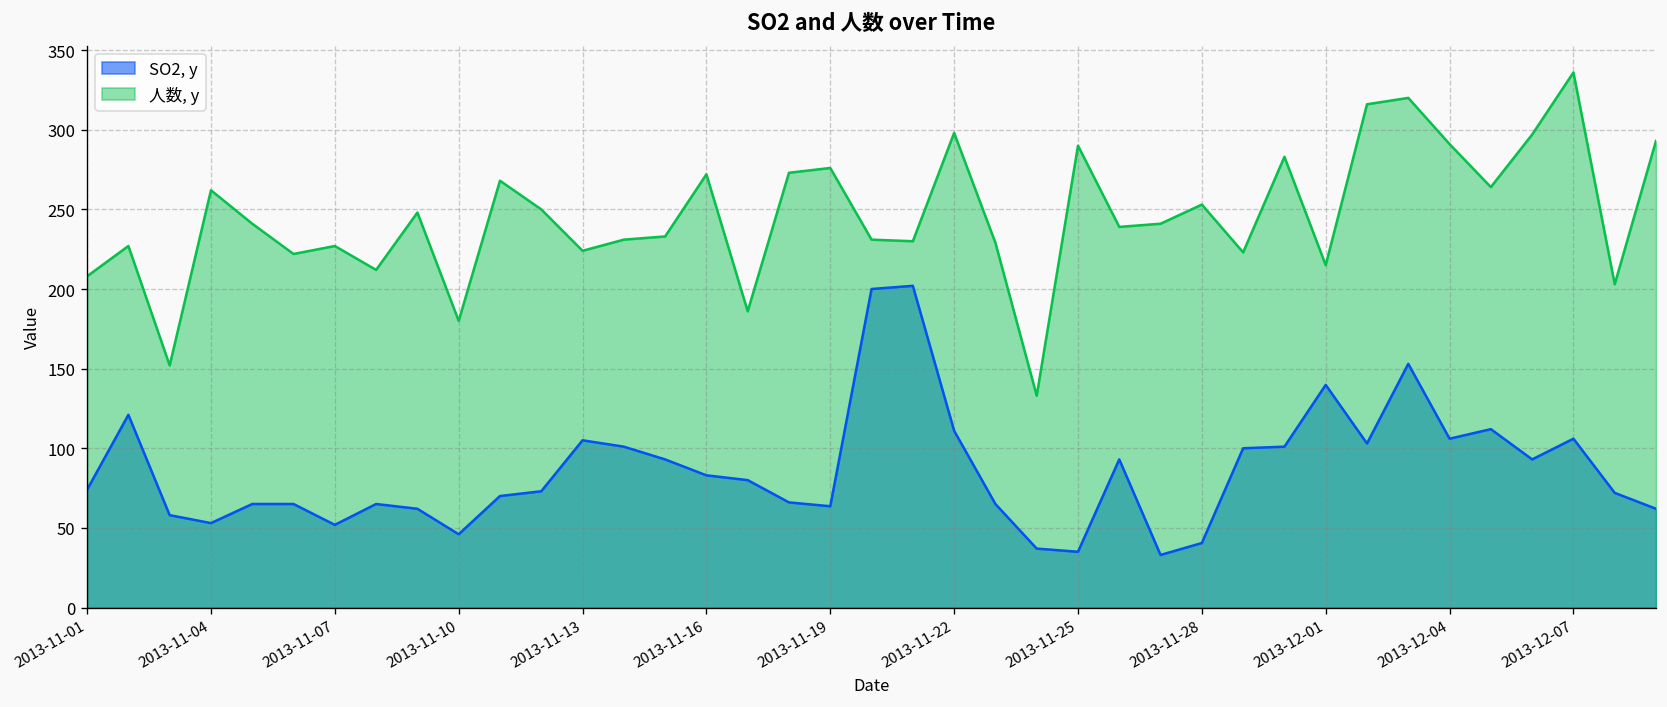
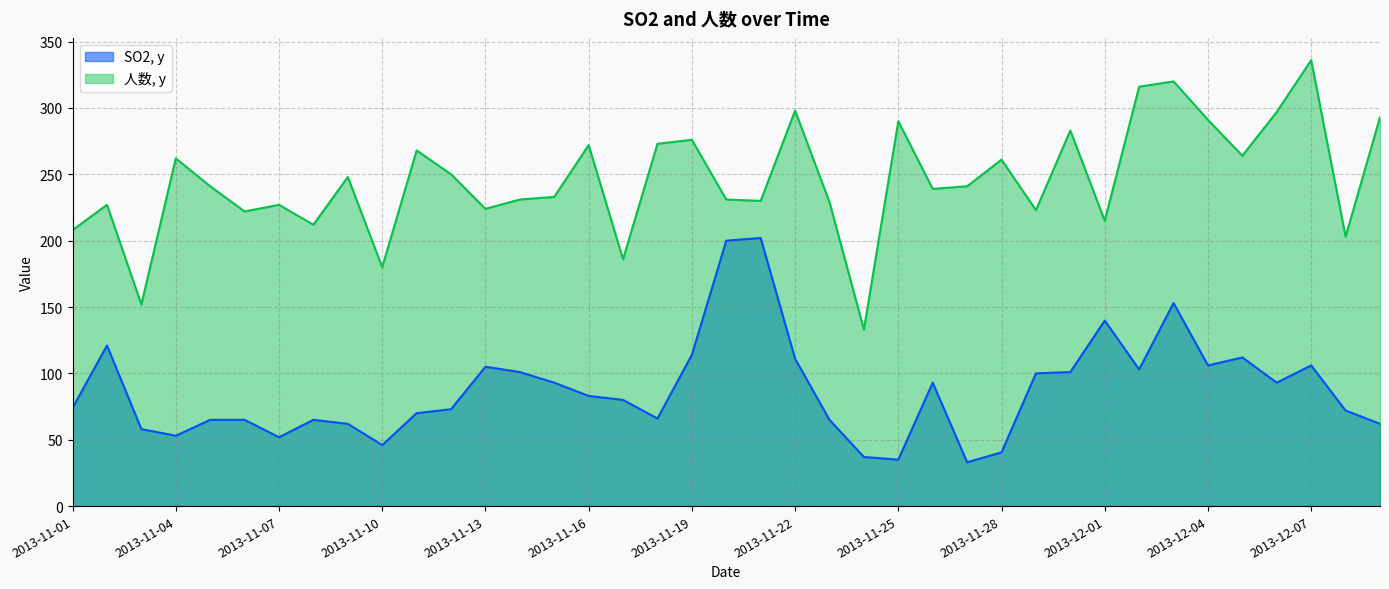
  {
    "SO2, y": {
      "2013-11-01": 74,
      "2013-11-04": 53,
      "2013-11-07": 52,
      "2013-11-10": 46,
      "2013-11-13": 105,
      "2013-11-16": 83,
-     "2013-11-19": 64,
+     "2013-11-19": 114,
      "2013-11-22": 111,
      "2013-11-25": 35,
      "2013-11-28": 41,
      "2013-12-01": 140,
      "2013-12-04": 106,
      "2013-12-07": 106
    },
    "人数, y": {
      "2013-11-01": 208,
      "2013-11-04": 262,
      "2013-11-07": 227,
      "2013-11-10": 180,
      "2013-11-13": 224,
      "2013-11-16": 272,
      "2013-11-19": 276,
      "2013-11-22": 298,
      "2013-11-25": 290,
-     "2013-11-28": 253,
+     "2013-11-28": 261,
      "2013-12-01": 215,
      "2013-12-04": 291,
      "2013-12-07": 336
    }
  }
